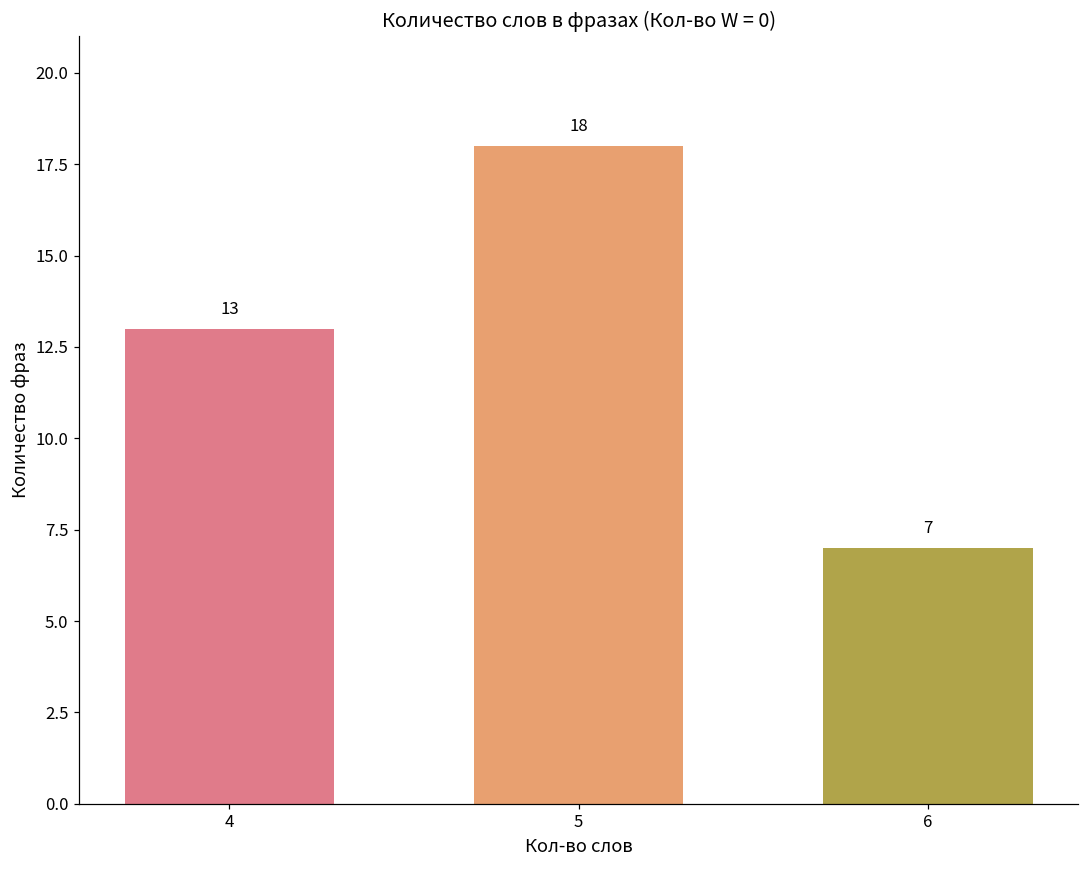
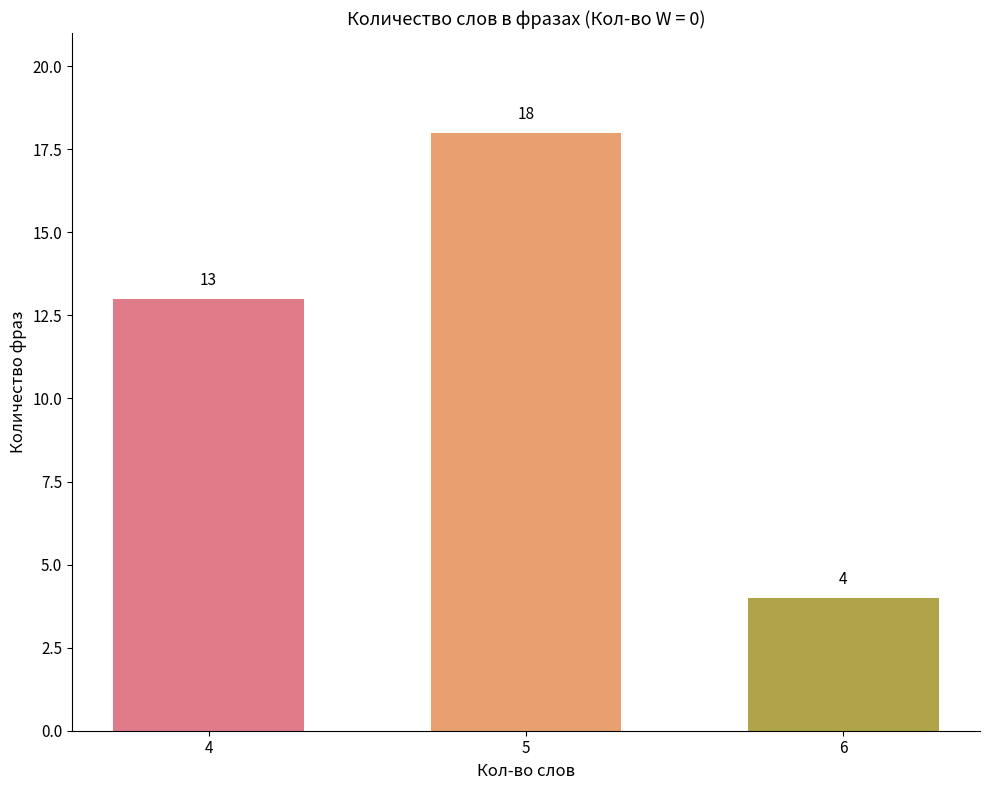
  {
    "4": 13,
    "5": 18,
-   "6": 7
+   "6": 4
  }
